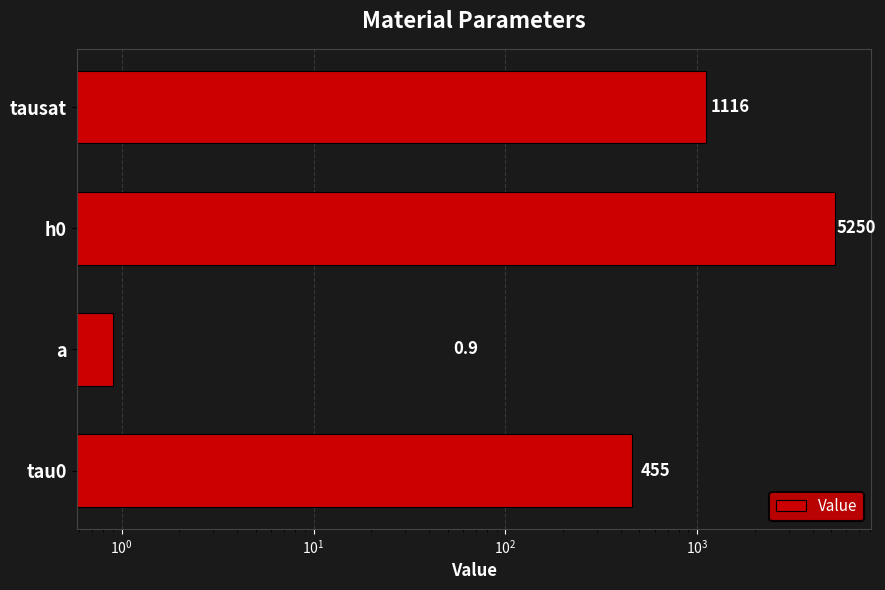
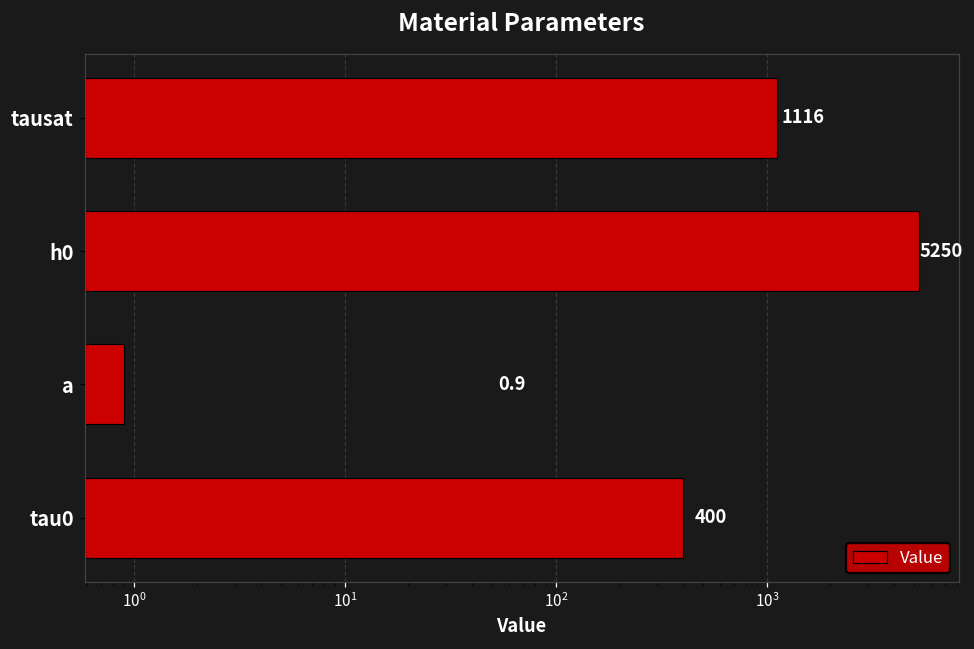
  {
    "tausat": 1116,
    "h0": 5250,
-   "tau0": 455
+   "tau0": 400
  }
